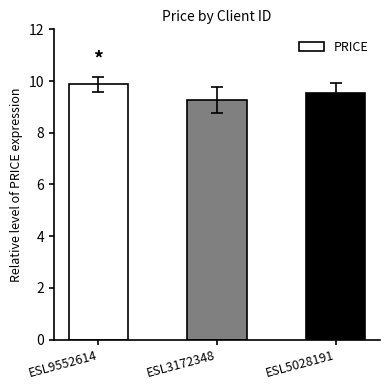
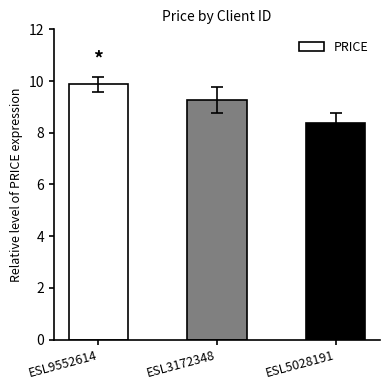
  {
    "PRICE": {
      "ESL9552614": 9.9,
      "ESL3172348": 9.3,
-     "ESL5028191": 9.5
+     "ESL5028191": 8.4
    }
  }
